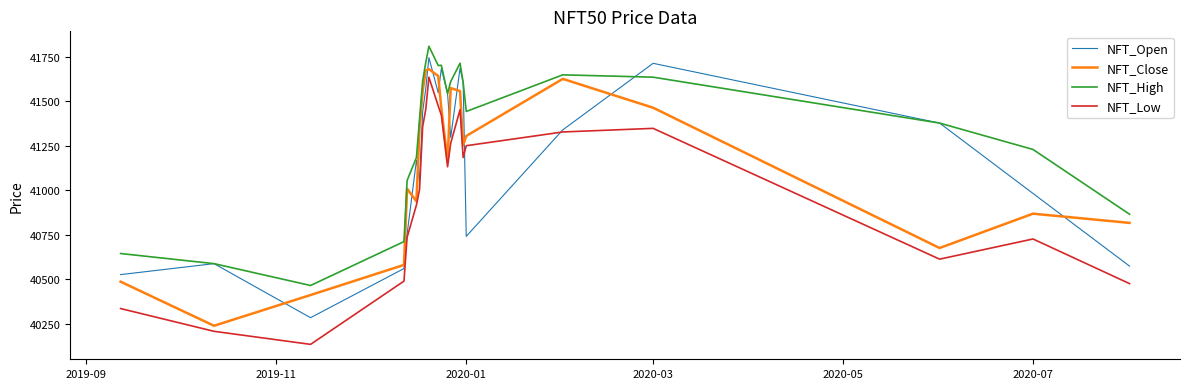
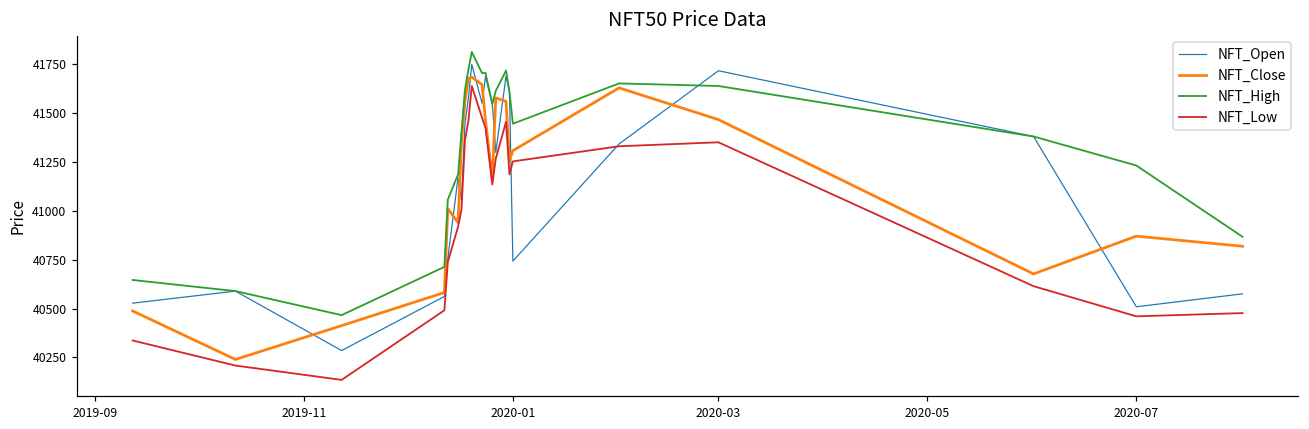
  {
    "NFT_Open": {
      "2020-01": 40740,
      "2020-03": 41710,
-     "2020-07": 40980
+     "2020-07": 40510
    },
    "NFT_Close": {
      "2020-01": 41310,
      "2020-03": 41460,
      "2020-07": 40870
    },
    "NFT_High": {
      "2020-01": 41440,
      "2020-03": 41640,
      "2020-07": 41230
    },
    "NFT_Low": {
      "2020-01": 41250,
      "2020-03": 41350,
-     "2020-07": 40730
+     "2020-07": 40460
    }
  }
